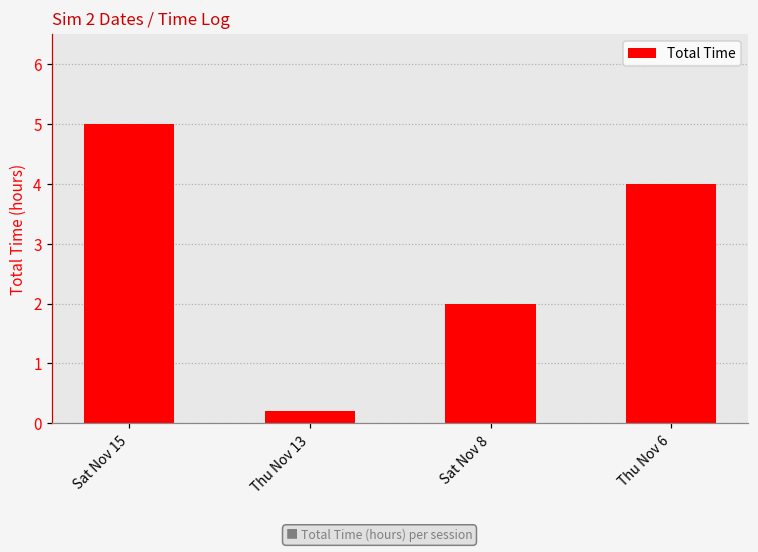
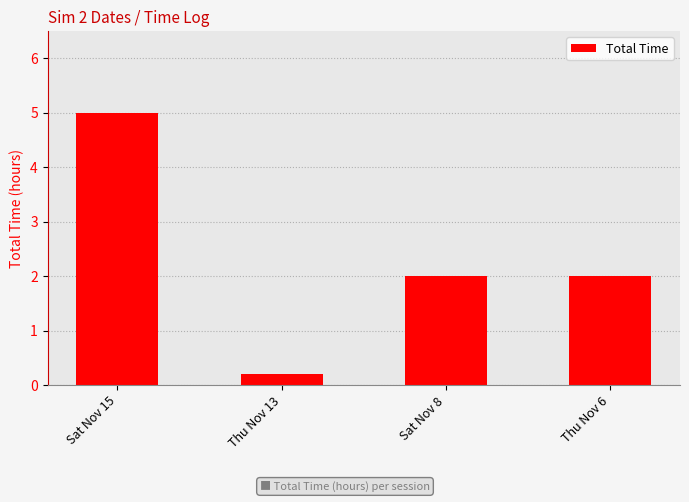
  {
    "Sat Nov 15": 5,
    "Thu Nov 13": 0.2,
    "Sat Nov 8": 2,
-   "Thu Nov 6": 4
+   "Thu Nov 6": 2
  }
